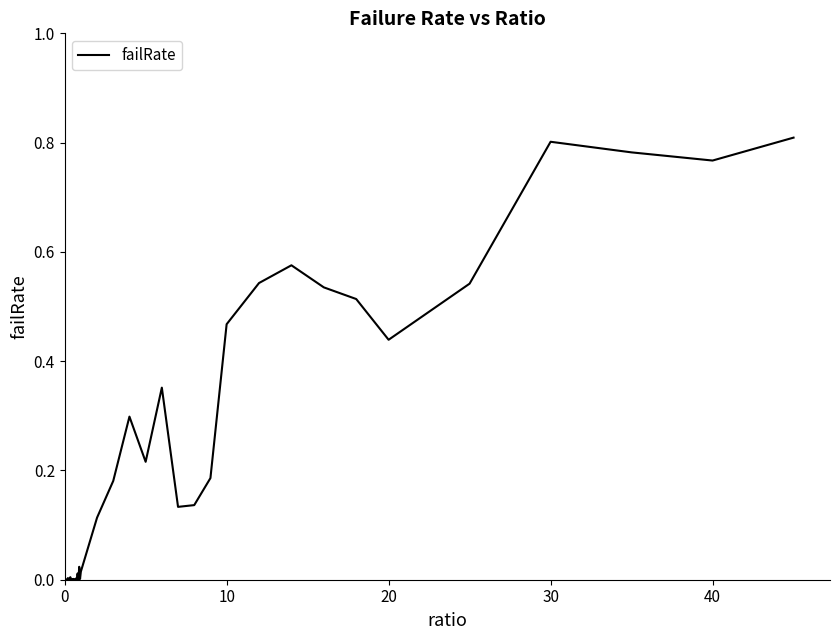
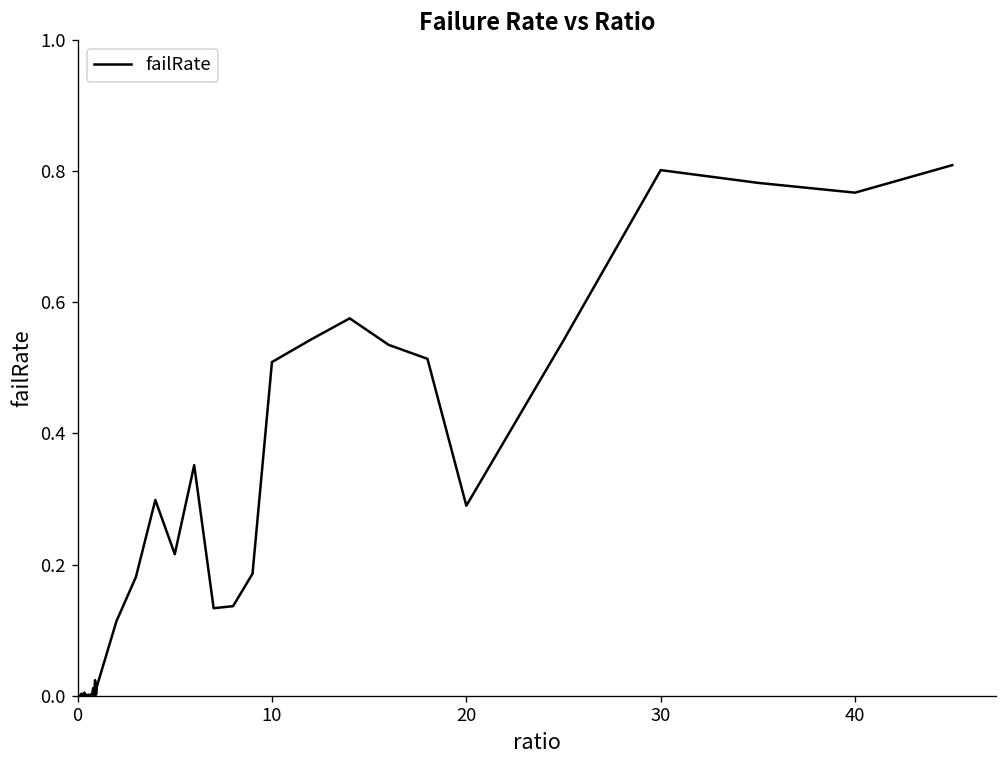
  {
    "0": 0.00,
-   "10": 0.47,
-   "20": 0.44,
+   "10": 0.51,
+   "20": 0.29,
    "30": 0.80,
    "40": 0.77
  }
